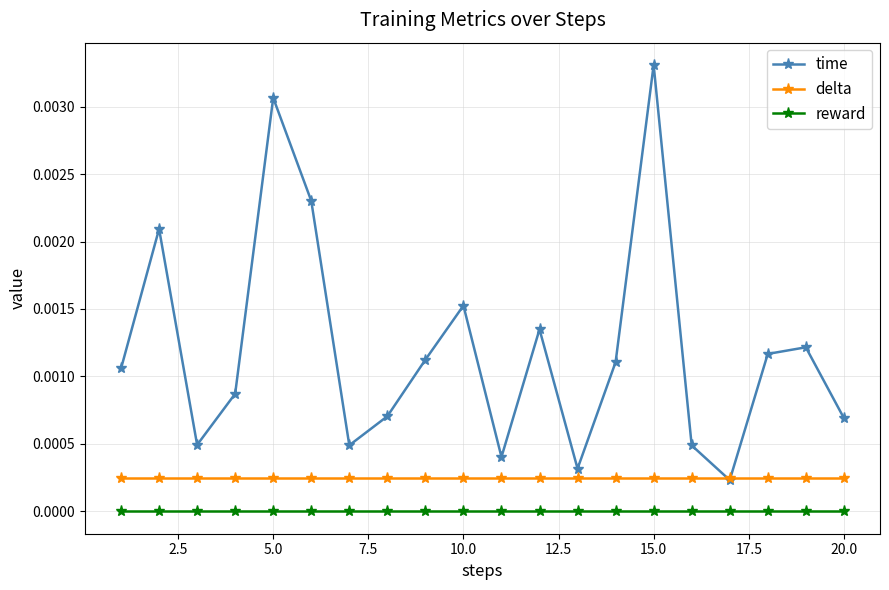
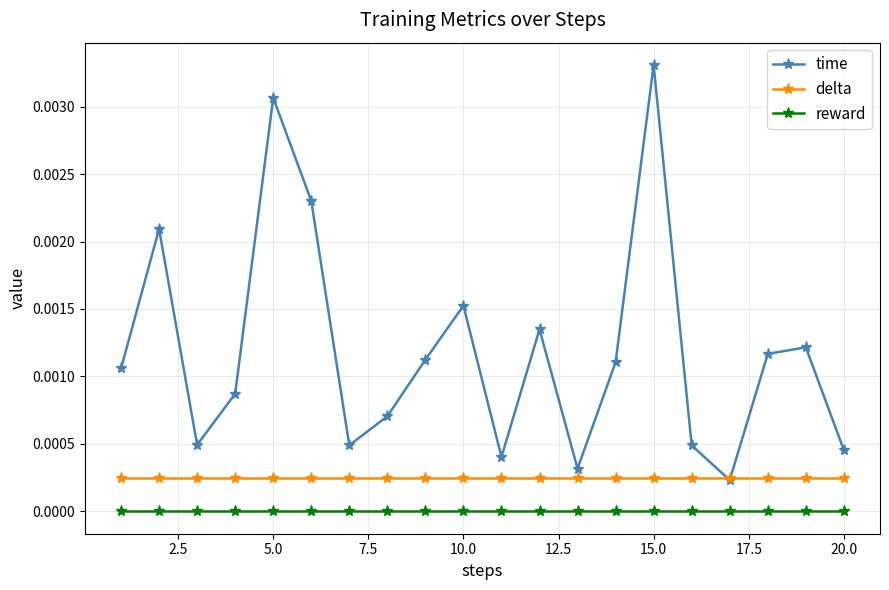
  {
    "time": {
      "5.0": 0.00306,
      "10.0": 0.00153,
      "15.0": 0.00331,
-     "20.0": 0.00069
+     "20.0": 0.00045
    },
    "delta": {
      "5.0": 0.00025,
      "10.0": 0.00025,
      "15.0": 0.00025,
      "20.0": 0.00025
    },
    "reward": {
      "5.0": 0.00000,
      "10.0": 0.00000,
      "15.0": 0.00000,
      "20.0": 0.00000
    }
  }
